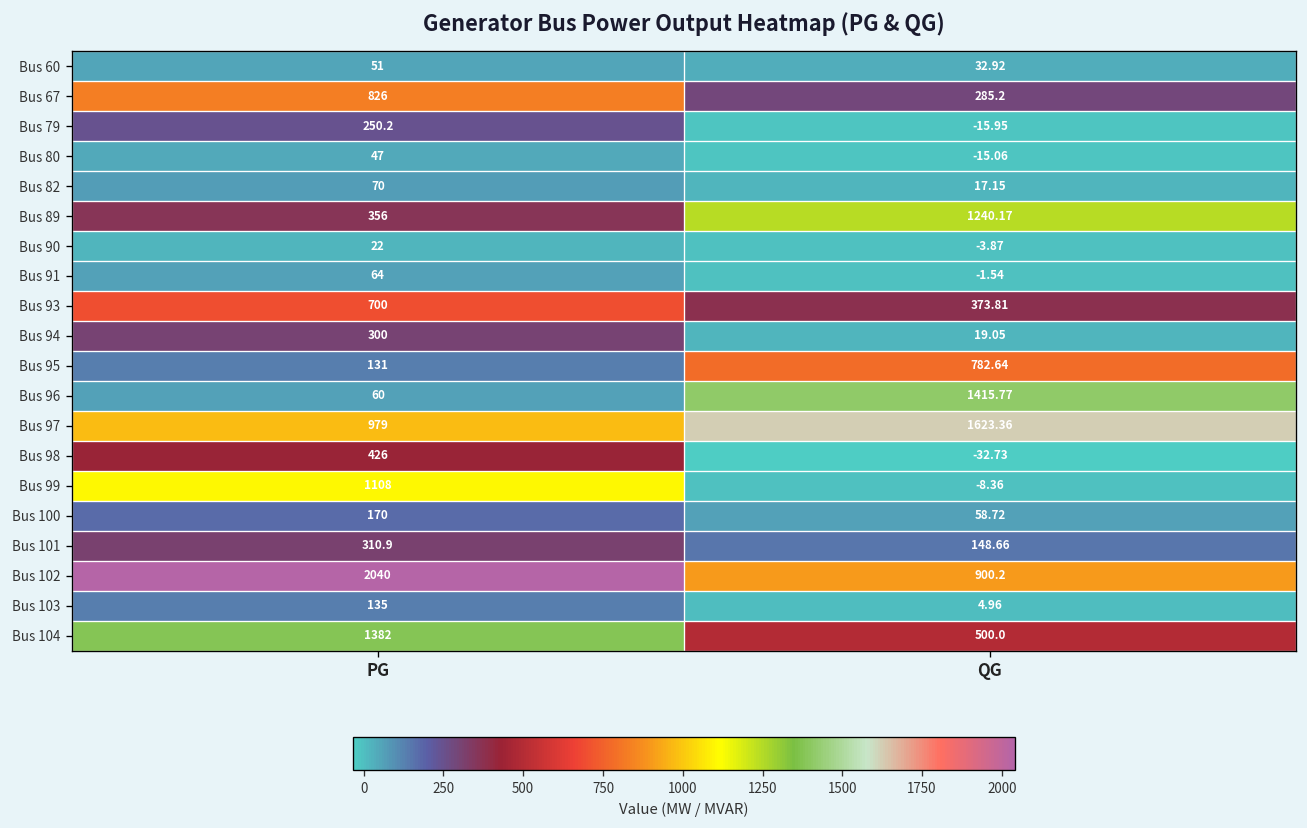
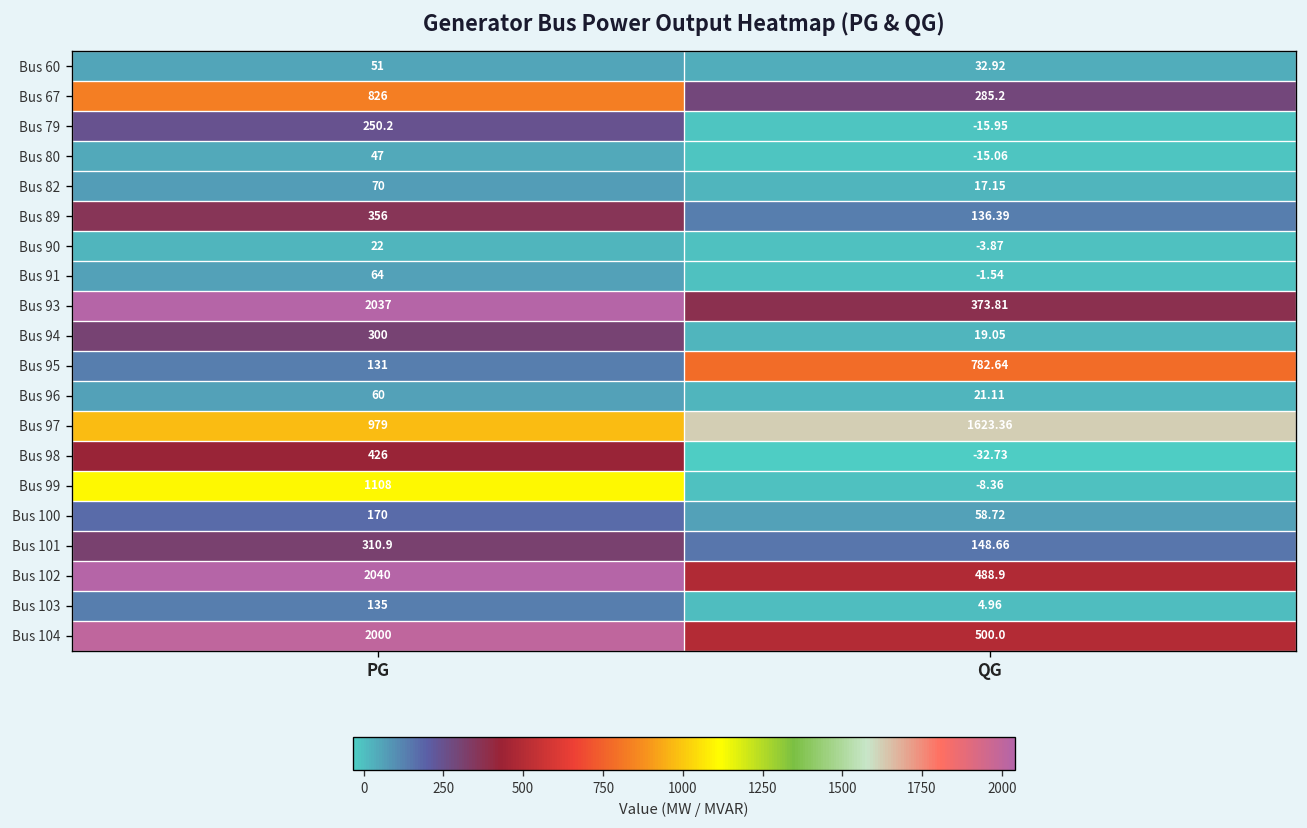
  {
    "Bus 89": {
-     "QG": 1240.17
+     "QG": 136.39
    },
    "Bus 93": {
-     "PG": 700
+     "PG": 2037
    },
    "Bus 96": {
-     "QG": 1415.77
+     "QG": 21.11
    },
    "Bus 102": {
-     "QG": 900.2
+     "QG": 488.9
    },
    "Bus 104": {
-     "PG": 1382
+     "PG": 2000
    }
  }
